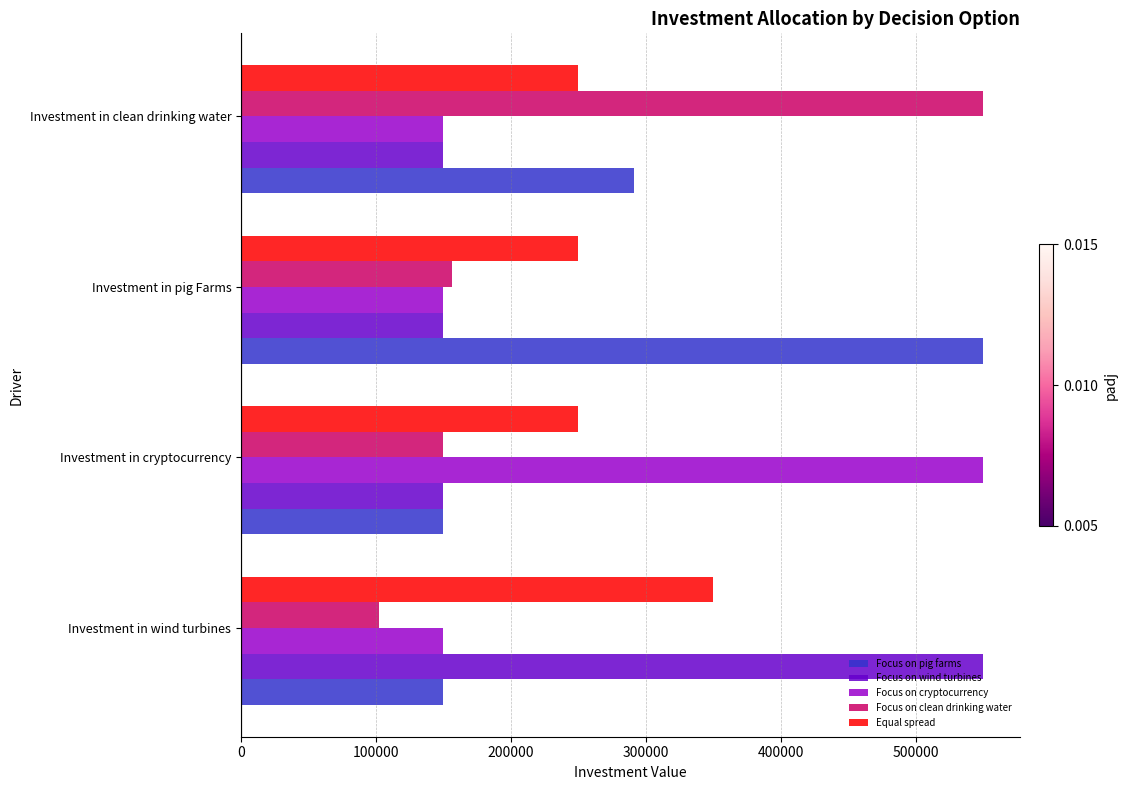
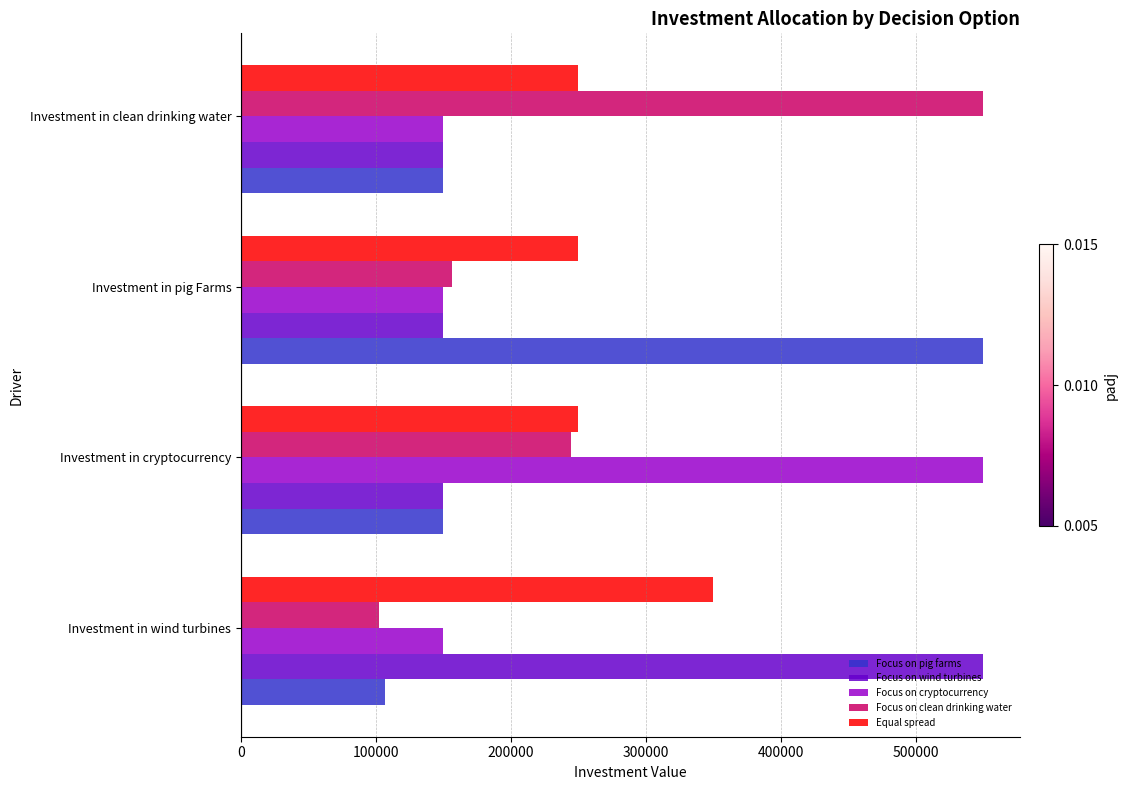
  {
    "Focus on pig farms": {
-     "Investment in clean drinking water": 291000,
+     "Investment in clean drinking water": 150000,
      "Investment in pig Farms": 550000,
      "Investment in cryptocurrency": 150000,
-     "Investment in wind turbines": 150000
+     "Investment in wind turbines": 107000
    },
    "Focus on clean drinking water": {
      "Investment in clean drinking water": 550000,
      "Investment in pig Farms": 157000,
-     "Investment in cryptocurrency": 150000,
+     "Investment in cryptocurrency": 245000,
      "Investment in wind turbines": 102000
    },
    "Equal spread": {
      "Investment in clean drinking water": 250000,
      "Investment in pig Farms": 250000,
      "Investment in cryptocurrency": 250000,
      "Investment in wind turbines": 350000
    }
  }
